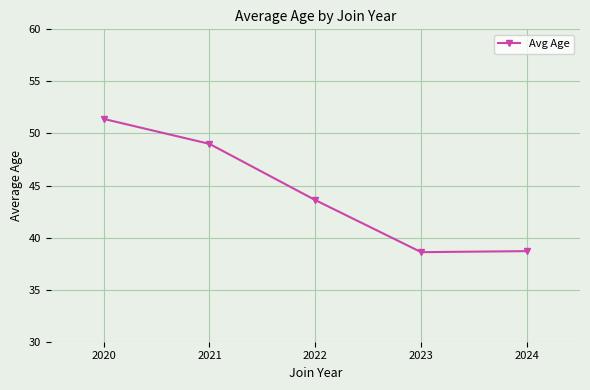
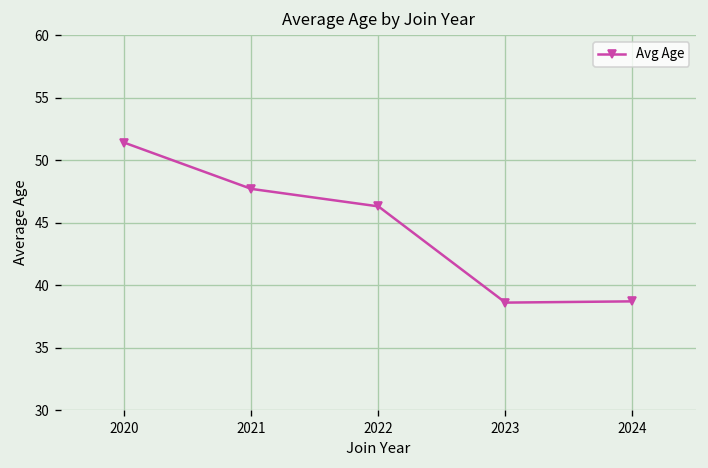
  {
    "2020": 51.4,
-   "2021": 49.0,
-   "2022": 43.6,
+   "2021": 47.7,
+   "2022": 46.3,
    "2023": 38.6,
    "2024": 38.7
  }
